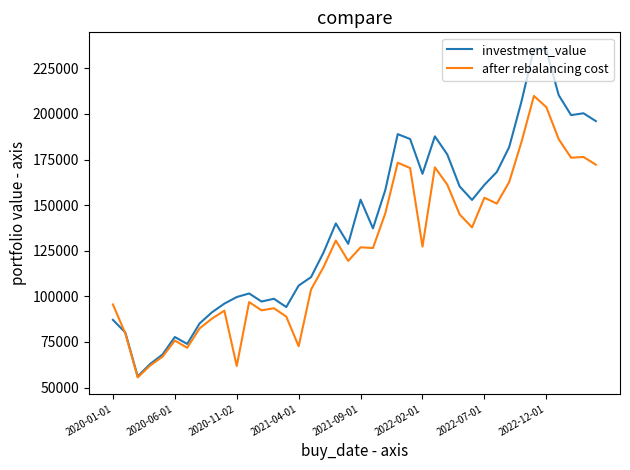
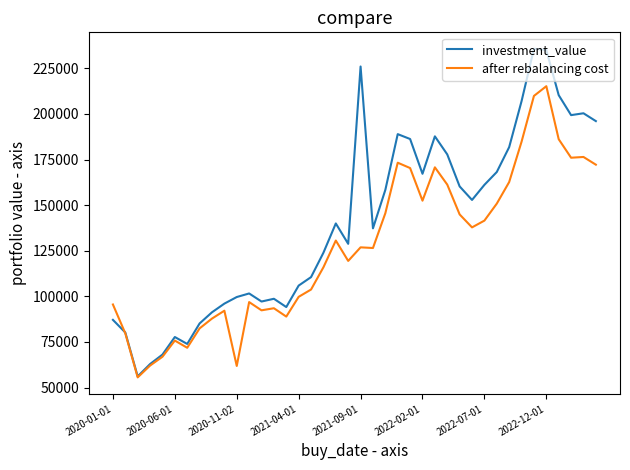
  {
    "investment_value": {
      "2020-01-01": 87000,
      "2020-06-01": 78000,
      "2020-11-02": 100000,
      "2021-04-01": 106000,
-     "2021-09-01": 153000,
+     "2021-09-01": 226000,
      "2022-02-01": 167000,
      "2022-07-01": 161000
    },
    "after rebalancing cost": {
      "2020-01-01": 96000,
      "2020-06-01": 76000,
      "2020-11-02": 62000,
-     "2021-04-01": 73000,
+     "2021-04-01": 100000,
      "2021-09-01": 127000,
-     "2022-02-01": 127000,
-     "2022-07-01": 154000,
-     "2022-12-01": 204000
+     "2022-02-01": 152000,
+     "2022-07-01": 142000,
+     "2022-12-01": 215000
    }
  }
